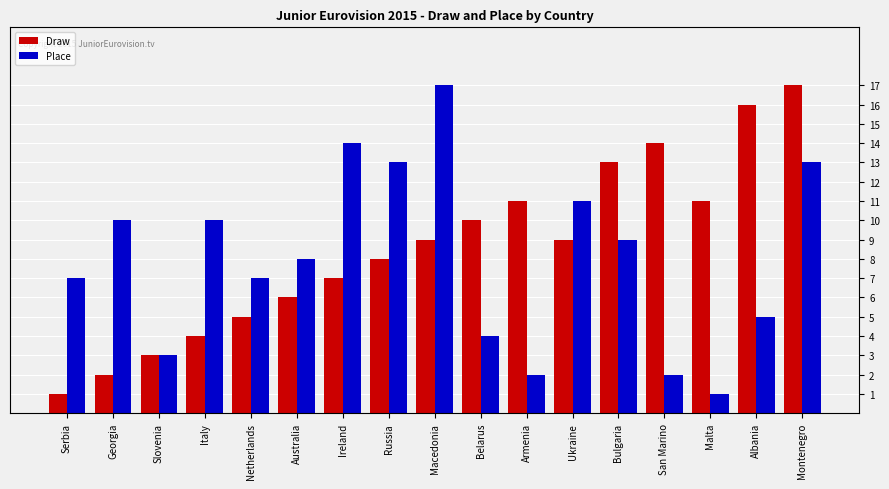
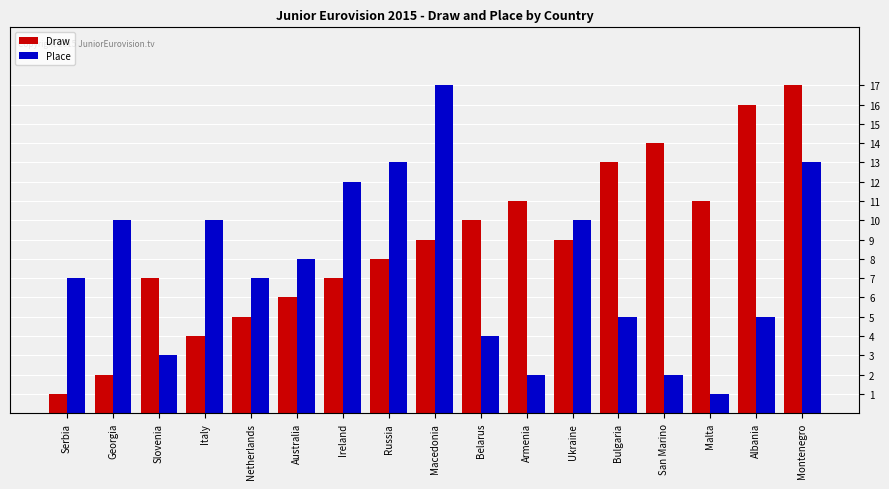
  {
    "Draw": {
      "Serbia": 1,
      "Georgia": 2,
-     "Slovenia": 3,
+     "Slovenia": 7,
      "Italy": 4,
      "Netherlands": 5,
      "Australia": 6,
      "Ireland": 7,
      "Russia": 8,
      "Macedonia": 9,
      "Belarus": 10,
      "Armenia": 11,
      "Ukraine": 9,
      "Bulgaria": 13,
      "San Marino": 14,
      "Malta": 11,
      "Albania": 16,
      "Montenegro": 17
    },
    "Place": {
      "Serbia": 7,
      "Georgia": 10,
      "Slovenia": 3,
      "Italy": 10,
      "Netherlands": 7,
      "Australia": 8,
-     "Ireland": 14,
+     "Ireland": 12,
      "Russia": 13,
      "Macedonia": 17,
      "Belarus": 4,
      "Armenia": 2,
-     "Ukraine": 11,
-     "Bulgaria": 9,
+     "Ukraine": 10,
+     "Bulgaria": 5,
      "San Marino": 2,
      "Malta": 1,
      "Albania": 5,
      "Montenegro": 13
    }
  }
